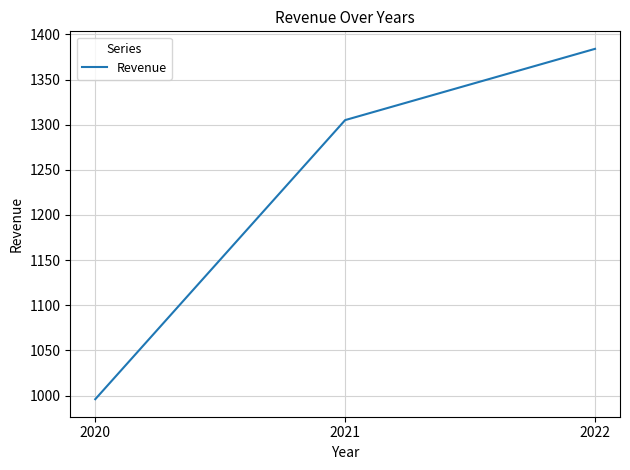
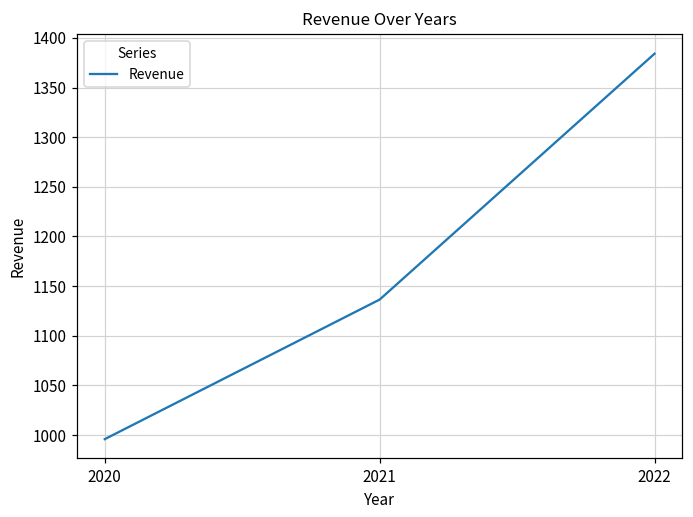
  {
    "2020": 1000,
-   "2021": 1310,
+   "2021": 1140,
    "2022": 1380
  }
